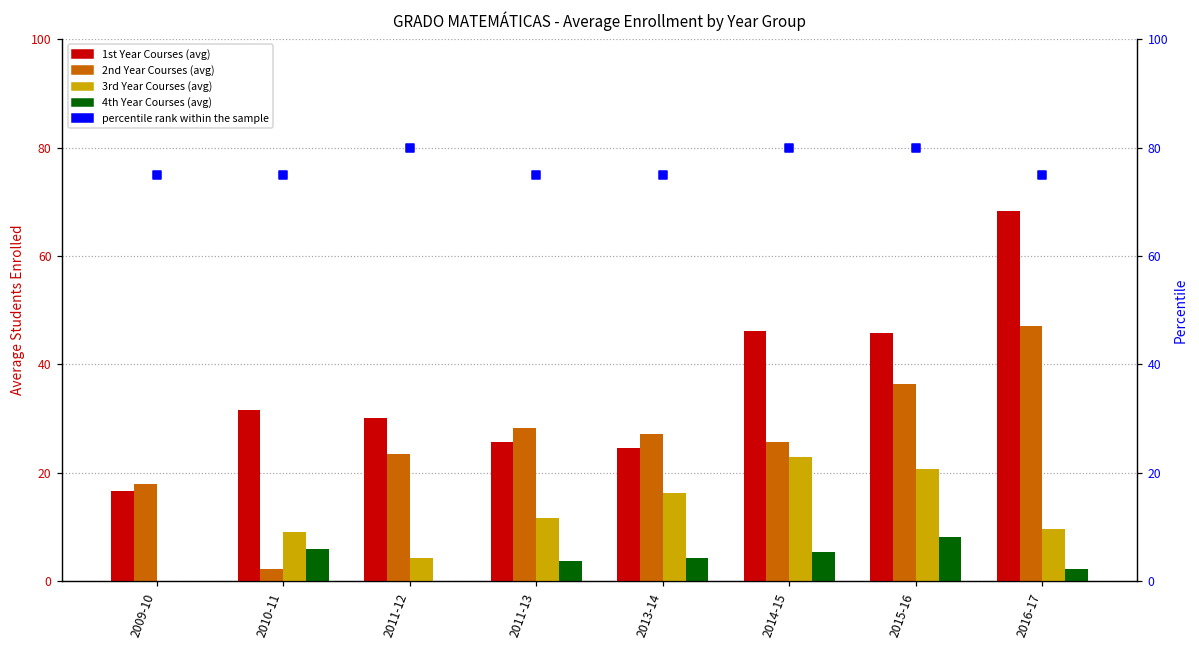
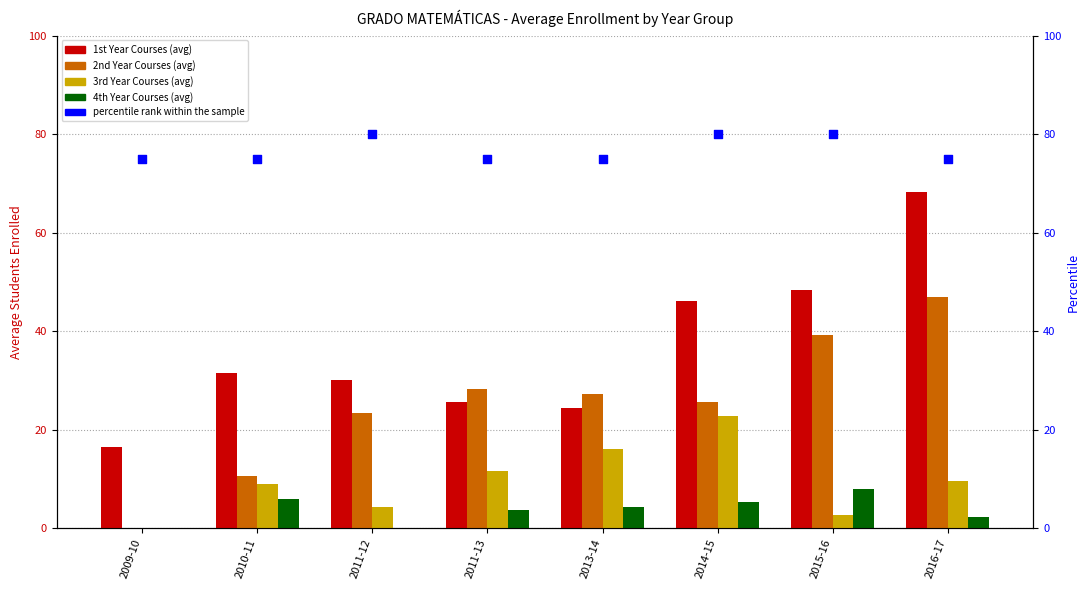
  {
    "1st Year Courses (avg)": {
      "2009-10": 17,
      "2010-11": 32,
      "2011-12": 30,
      "2011-13": 26,
      "2013-14": 25,
      "2014-15": 46,
-     "2015-16": 46,
+     "2015-16": 48,
      "2016-17": 68
    },
    "2nd Year Courses (avg)": {
-     "2009-10": 18,
-     "2010-11": 2,
+     "2009-10": 0,
+     "2010-11": 11,
      "2011-12": 23,
      "2011-13": 28,
      "2013-14": 27,
      "2014-15": 26,
-     "2015-16": 36,
+     "2015-16": 39,
      "2016-17": 47
    },
    "3rd Year Courses (avg)": {
      "2009-10": 0,
      "2010-11": 9,
      "2011-12": 4,
      "2011-13": 12,
      "2013-14": 16,
      "2014-15": 23,
-     "2015-16": 21,
+     "2015-16": 3,
      "2016-17": 10
    },
    "4th Year Courses (avg)": {
      "2009-10": 0,
      "2010-11": 6,
      "2011-12": 0,
      "2011-13": 4,
      "2013-14": 4,
      "2014-15": 5,
      "2015-16": 8,
      "2016-17": 2
    }
  }
